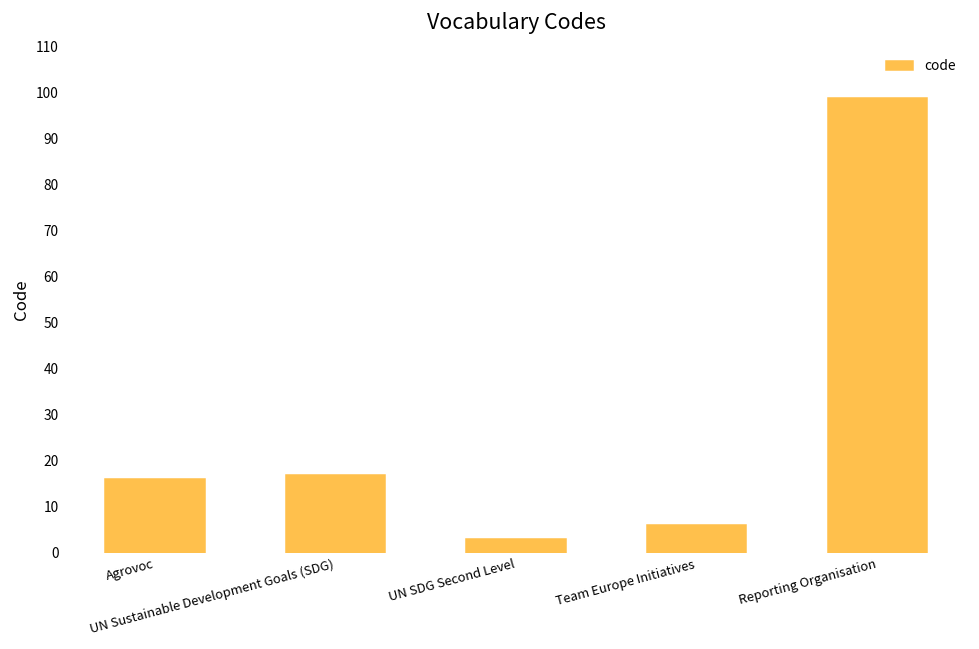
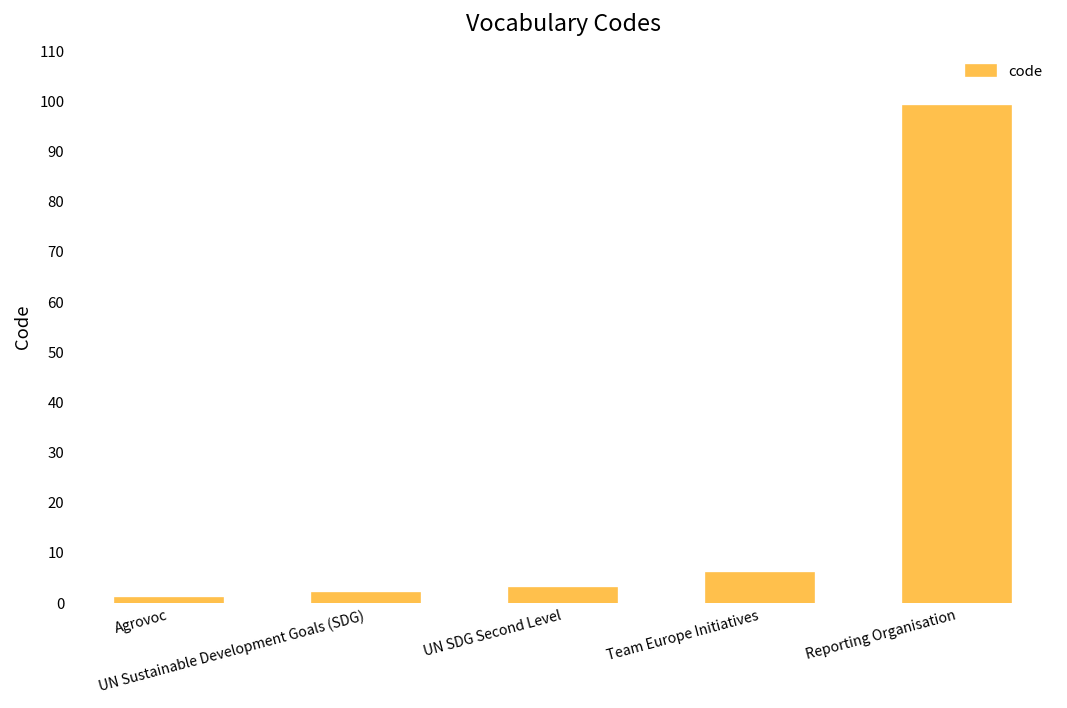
  {
-   "Agrovoc": 16,
-   "UN Sustainable Development Goals (SDG)": 17,
+   "Agrovoc": 1,
+   "UN Sustainable Development Goals (SDG)": 2,
    "UN SDG Second Level": 3,
    "Team Europe Initiatives": 6,
    "Reporting Organisation": 99
  }
